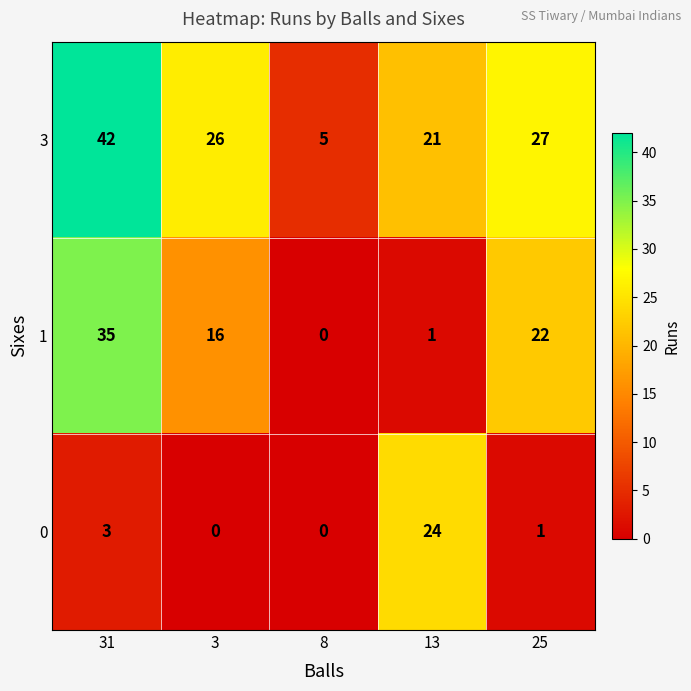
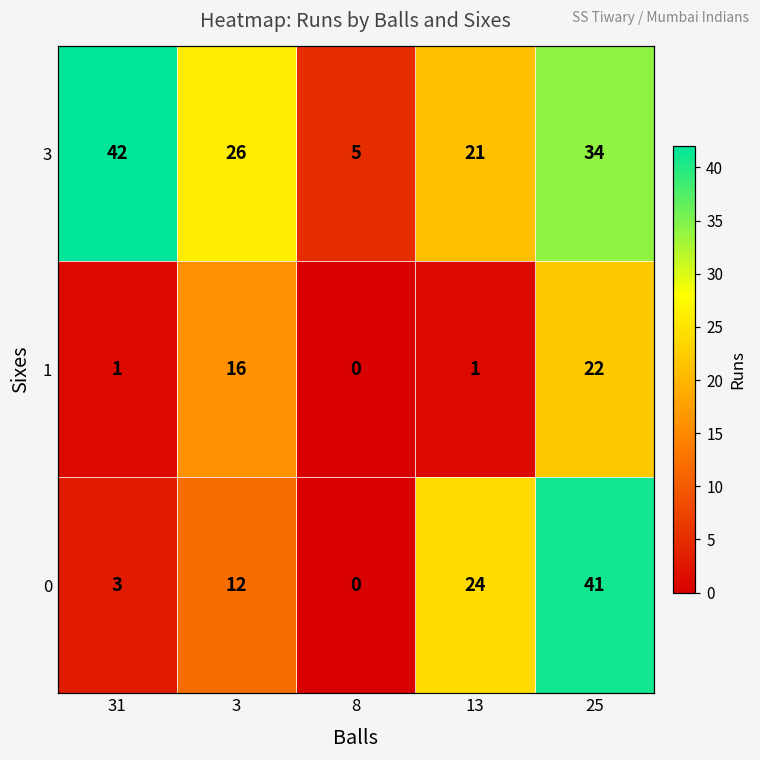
  {
    "3": {
      "31": 42,
      "3": 26,
      "8": 5,
      "13": 21,
-     "25": 27
+     "25": 34
    },
    "1": {
-     "31": 35,
+     "31": 1,
      "3": 16,
      "8": 0,
      "13": 1,
      "25": 22
    },
    "0": {
      "31": 3,
-     "3": 0,
+     "3": 12,
      "8": 0,
      "13": 24,
-     "25": 1
+     "25": 41
    }
  }
